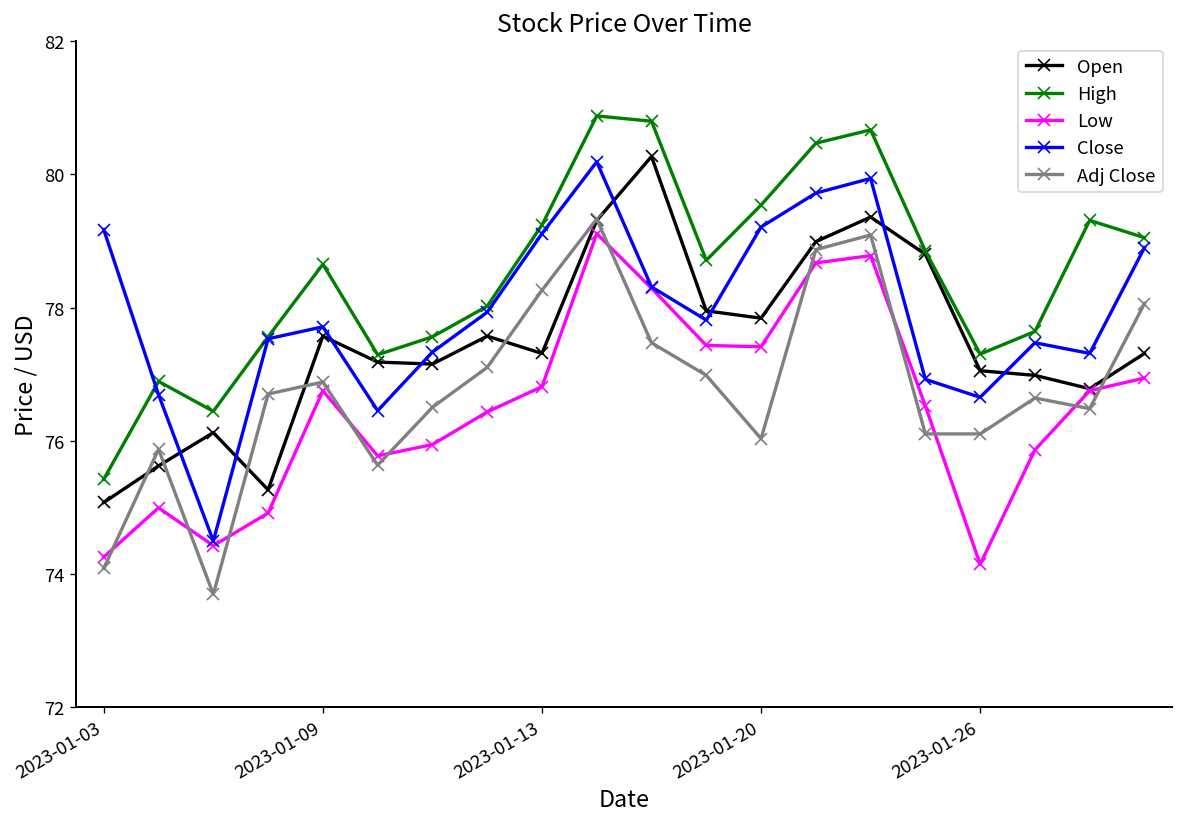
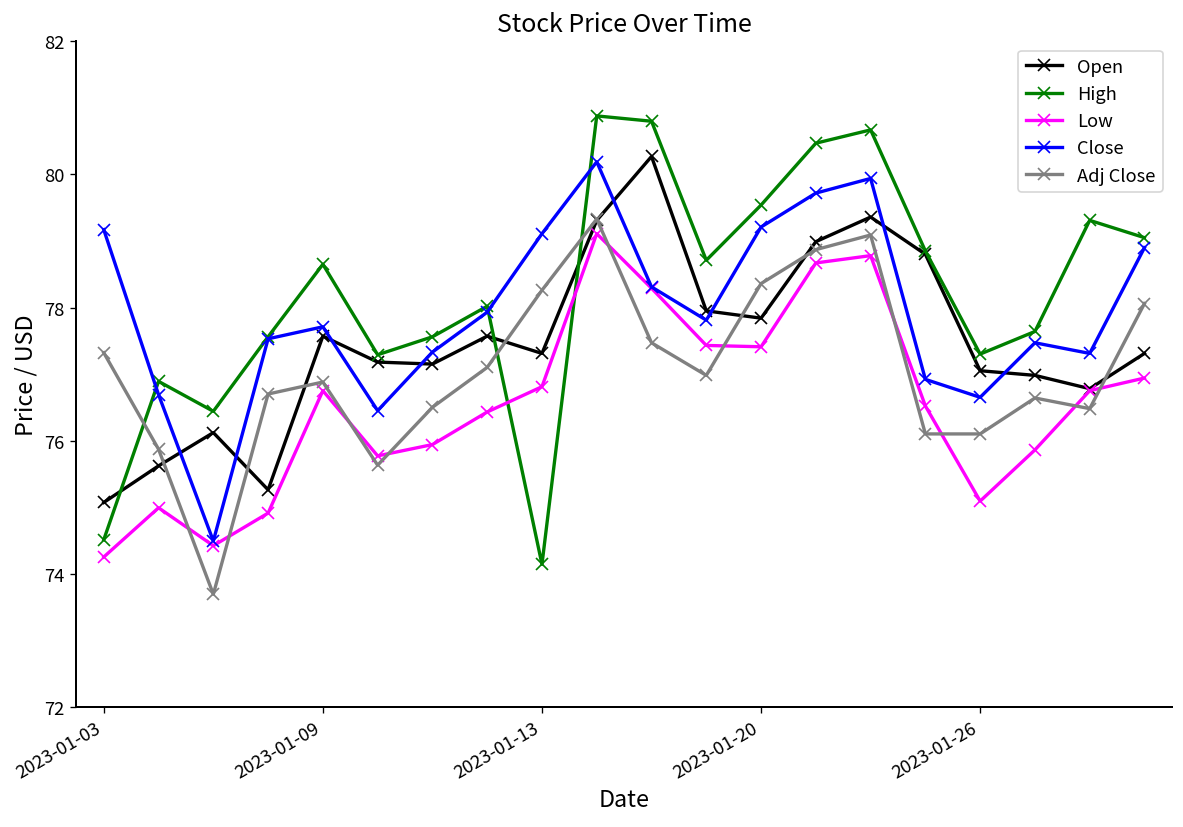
  {
    "Open": {
      "2023-01-03": 75.1,
      "2023-01-09": 77.6,
      "2023-01-13": 77.3,
      "2023-01-20": 77.8,
      "2023-01-26": 77.1
    },
    "High": {
-     "2023-01-03": 75.4,
+     "2023-01-03": 74.5,
      "2023-01-09": 78.7,
-     "2023-01-13": 79.2,
+     "2023-01-13": 74.1,
      "2023-01-20": 79.5,
      "2023-01-26": 77.3
    },
    "Low": {
      "2023-01-03": 74.3,
      "2023-01-09": 76.8,
      "2023-01-13": 76.8,
      "2023-01-20": 77.4,
-     "2023-01-26": 74.1
+     "2023-01-26": 75.1
    },
    "Close": {
      "2023-01-03": 79.2,
      "2023-01-09": 77.7,
      "2023-01-13": 79.1,
      "2023-01-20": 79.2,
      "2023-01-26": 76.7
    },
    "Adj Close": {
-     "2023-01-03": 74.1,
+     "2023-01-03": 77.3,
      "2023-01-09": 76.9,
      "2023-01-13": 78.3,
-     "2023-01-20": 76.0,
+     "2023-01-20": 78.4,
      "2023-01-26": 76.1
    }
  }
